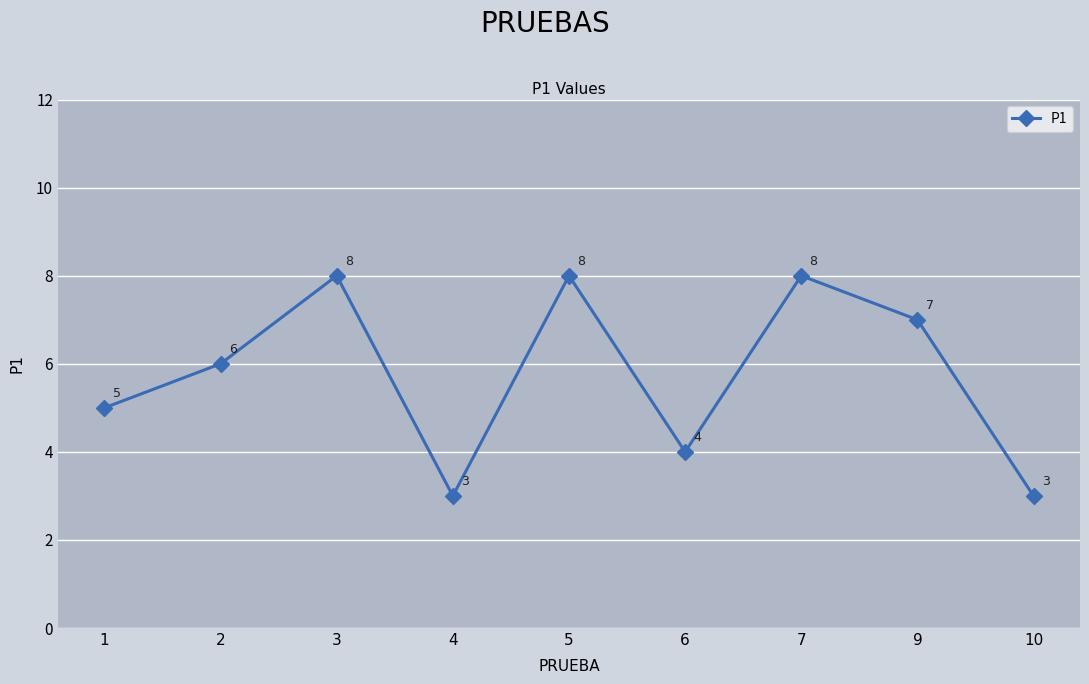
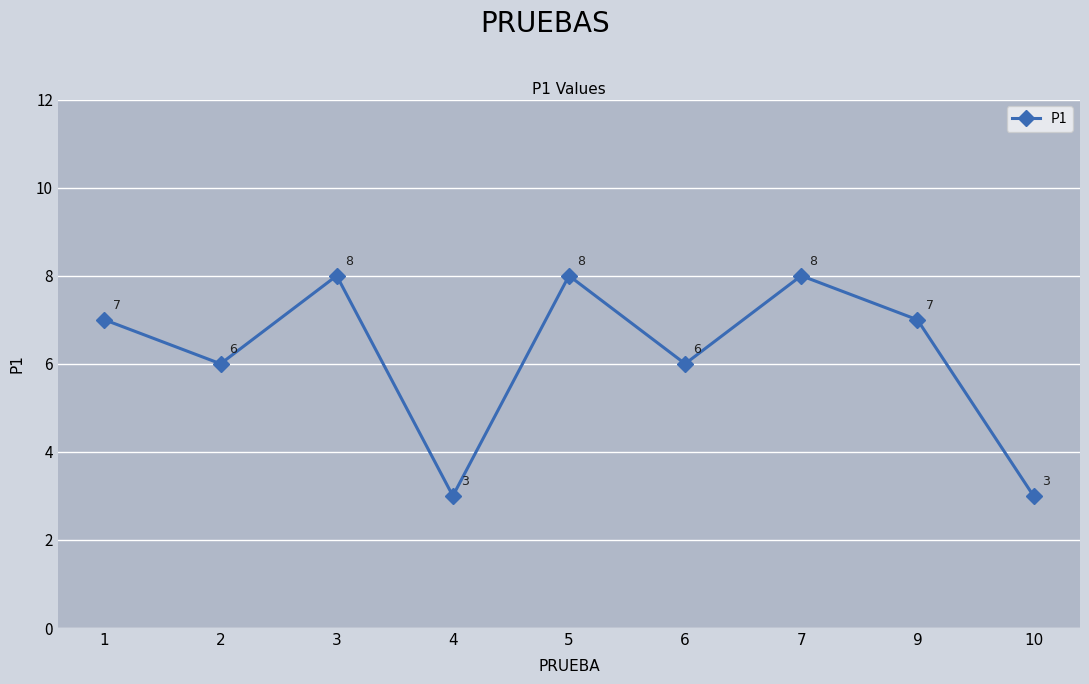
  {
-   "1": 5,
+   "1": 7,
    "2": 6,
    "3": 8,
    "4": 3,
    "5": 8,
-   "6": 4,
+   "6": 6,
    "7": 8,
    "9": 7,
    "10": 3
  }
